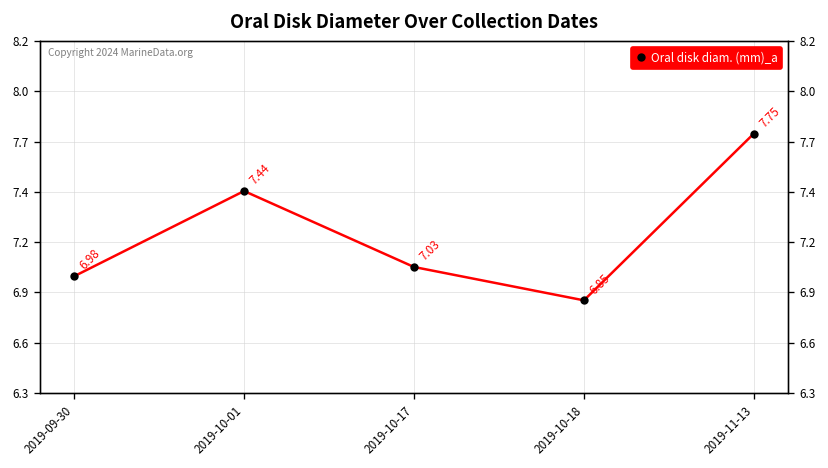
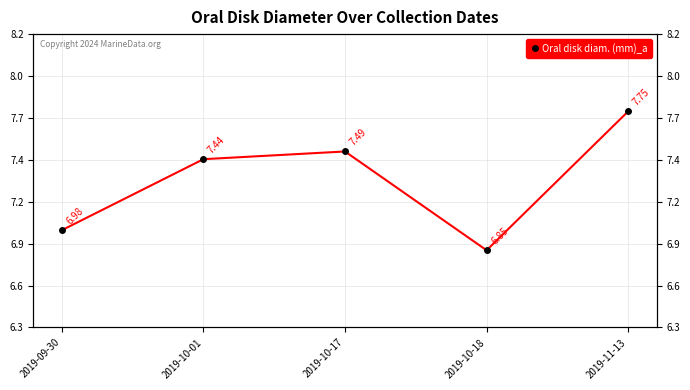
  {
    "2019-09-30": 6.98,
    "2019-10-01": 7.44,
-   "2019-10-17": 7.03,
+   "2019-10-17": 7.49,
    "2019-10-18": 6.85,
    "2019-11-13": 7.75
  }
